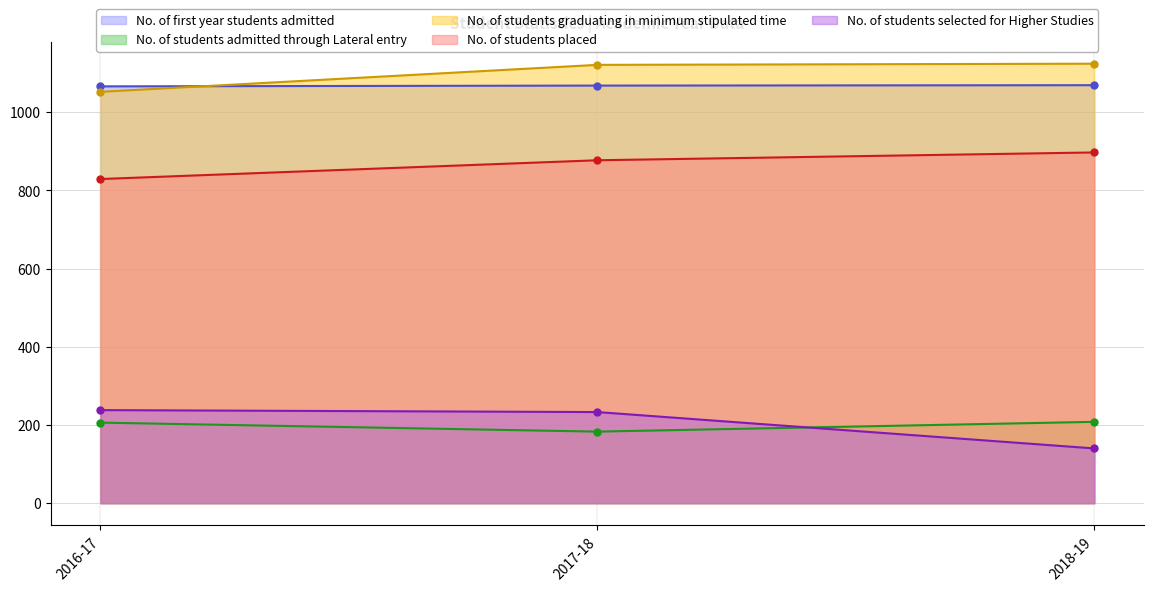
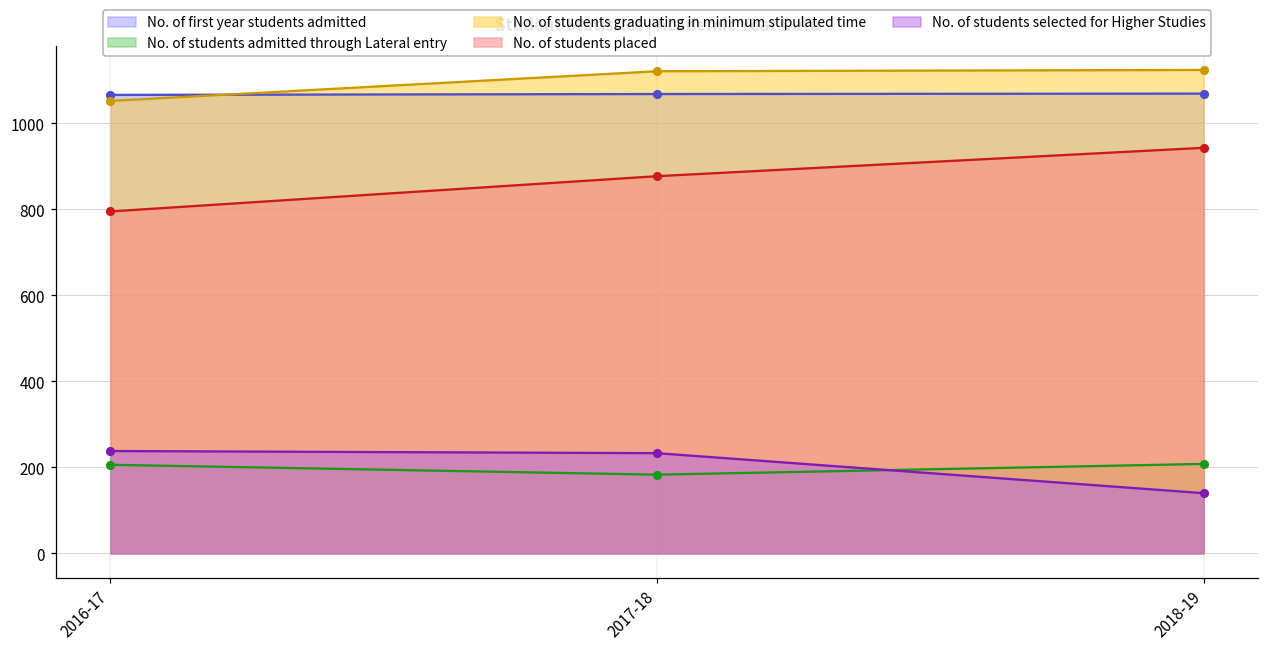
  {
    "No. of students admitted through Lateral entry": {
      "2016-17": 210,
      "2017-18": 180,
      "2018-19": 210
    },
    "No. of students graduating in minimum stipulated time": {
      "2016-17": 1050,
      "2017-18": 1120,
      "2018-19": 1120
    },
    "No. of students placed": {
-     "2016-17": 830,
+     "2016-17": 800,
      "2017-18": 880,
-     "2018-19": 900
+     "2018-19": 940
    }
  }
